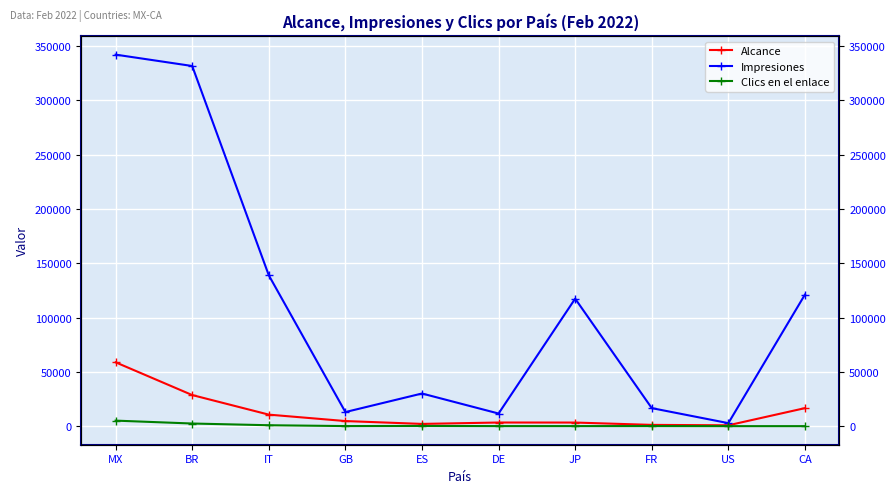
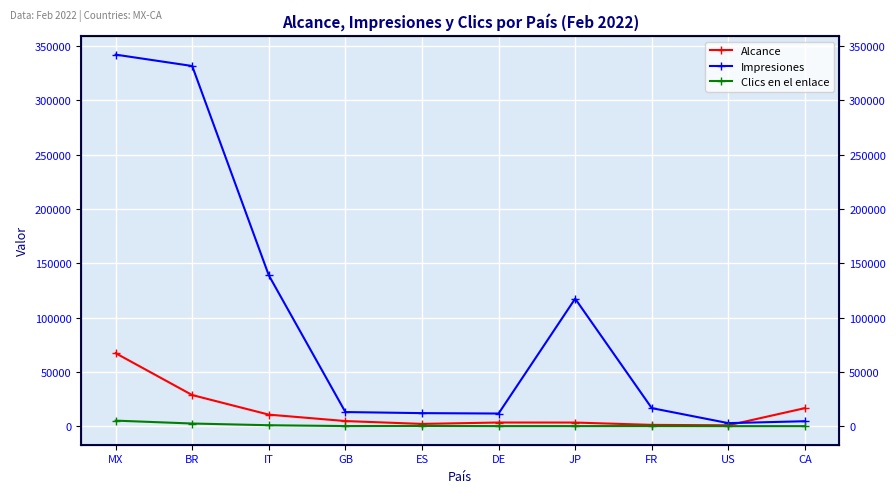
  {
    "Alcance": {
-     "MX": 59000,
+     "MX": 67000,
      "BR": 29000,
      "IT": 11000,
      "GB": 5000,
      "DE": 3000,
      "JP": 3000,
      "CA": 17000
    },
    "Impresiones": {
      "MX": 342000,
      "BR": 332000,
      "IT": 139000,
      "GB": 13000,
-     "ES": 30000,
+     "ES": 12000,
      "DE": 12000,
      "JP": 117000,
      "FR": 17000,
-     "CA": 121000
+     "CA": 5000
    },
    "Clics en el enlace": {
      "MX": 5000,
      "BR": 2000,
      "IT": 1000,
      "GB": 0,
      "DE": 0,
      "JP": 0,
      "CA": 0
    }
  }
